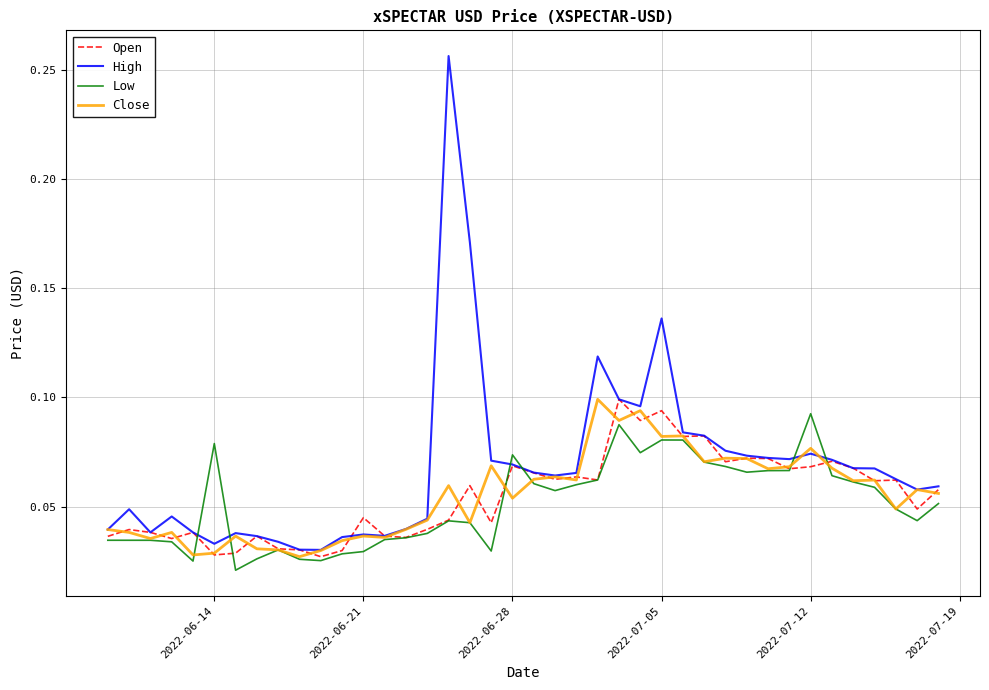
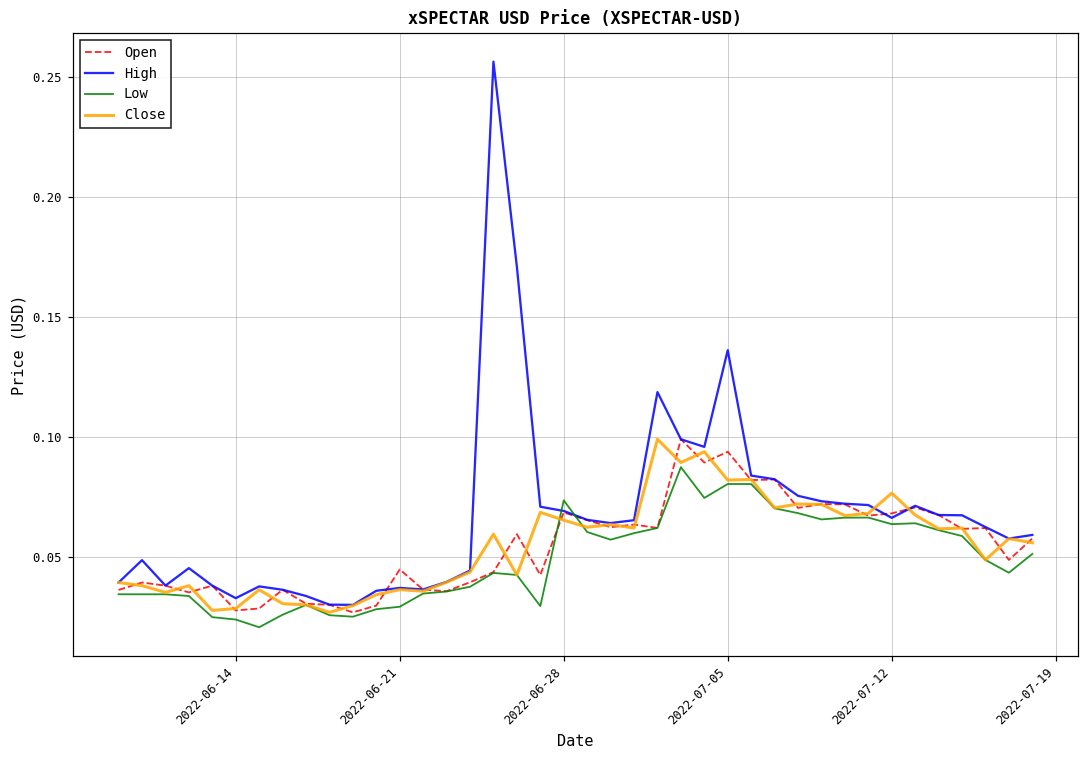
  {
    "Open": {
      "2022-06-21": 0.045,
      "2022-07-05": 0.094,
      "2022-07-12": 0.068
    },
    "High": {
      "2022-06-14": 0.033,
      "2022-07-05": 0.136,
-     "2022-07-12": 0.074
+     "2022-07-12": 0.066
    },
    "Low": {
-     "2022-06-14": 0.079,
+     "2022-06-14": 0.024,
      "2022-06-21": 0.030,
      "2022-06-28": 0.074,
      "2022-07-05": 0.081,
-     "2022-07-12": 0.093
+     "2022-07-12": 0.064
    },
    "Close": {
-     "2022-06-28": 0.054,
+     "2022-06-28": 0.065,
      "2022-07-05": 0.082,
      "2022-07-12": 0.077
    }
  }
